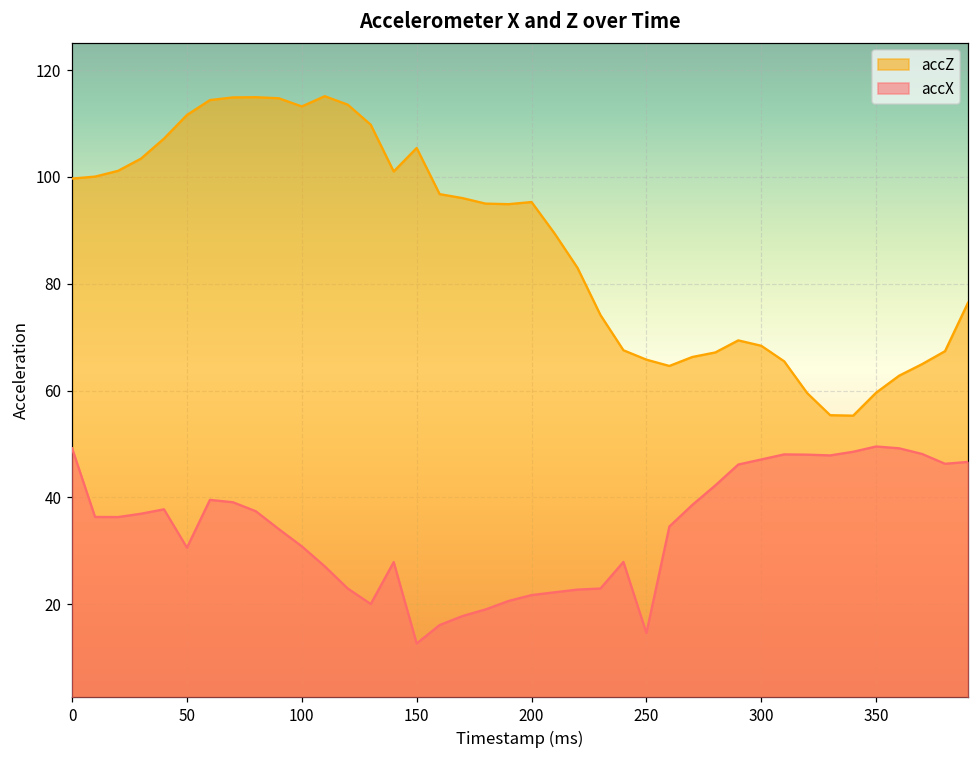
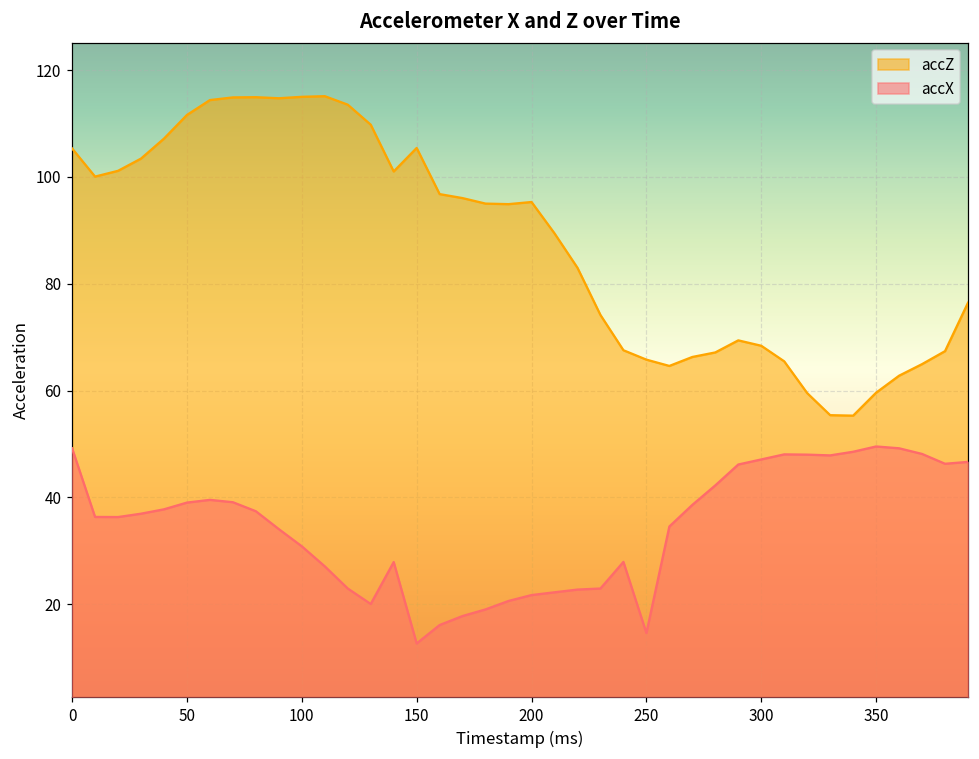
  {
    "accZ": {
-     "0": 100,
+     "0": 105,
      "50": 112,
-     "100": 113,
+     "100": 115,
      "150": 105,
      "200": 95,
      "250": 66,
      "300": 68,
      "350": 60
    },
    "accX": {
      "0": 49,
-     "50": 31,
+     "50": 39,
      "100": 31,
      "150": 13,
      "200": 22,
      "250": 15,
      "300": 47,
      "350": 50
    }
  }
